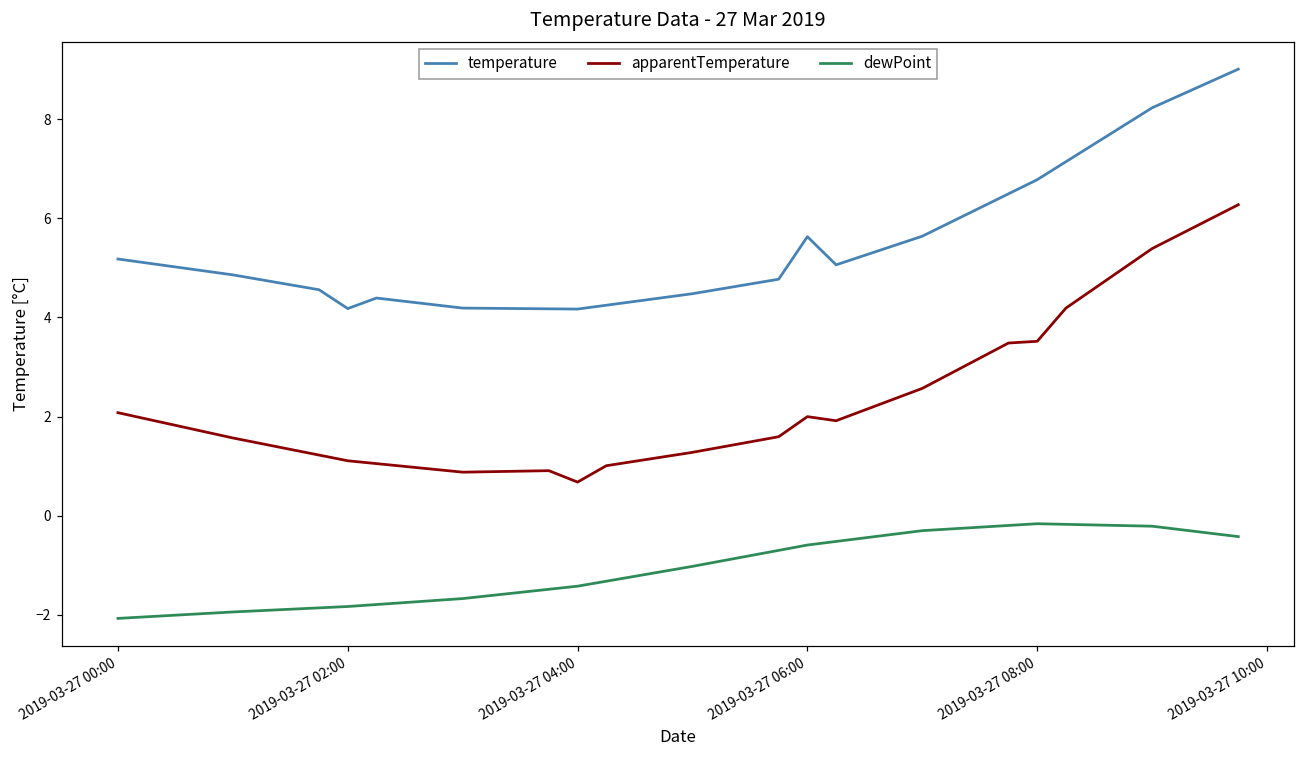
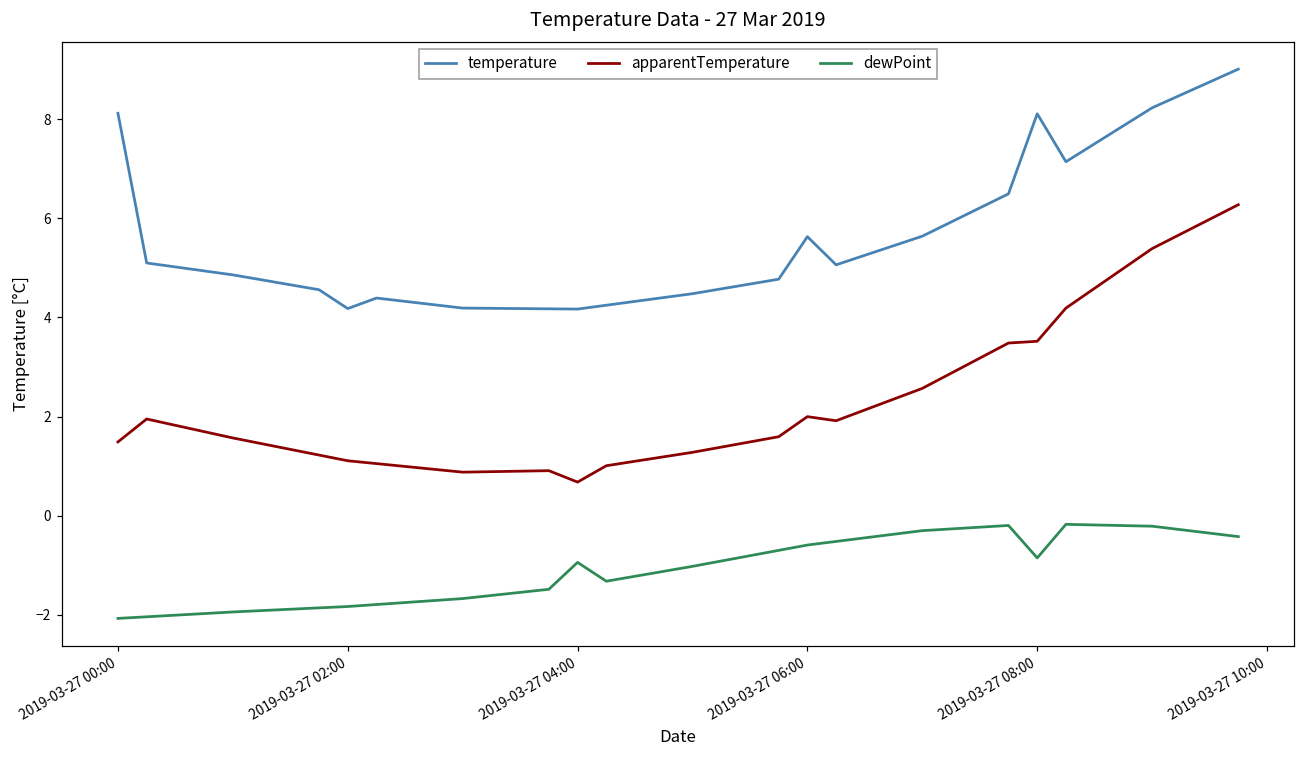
  {
    "temperature": {
-     "2019-03-27 00:00": 5.2,
+     "2019-03-27 00:00": 8.1,
      "2019-03-27 02:00": 4.2,
      "2019-03-27 04:00": 4.2,
      "2019-03-27 06:00": 5.6,
-     "2019-03-27 08:00": 6.8
+     "2019-03-27 08:00": 8.1
    },
    "apparentTemperature": {
-     "2019-03-27 00:00": 2.1,
+     "2019-03-27 00:00": 1.5,
      "2019-03-27 02:00": 1.1,
      "2019-03-27 04:00": 0.7,
      "2019-03-27 06:00": 2.0,
      "2019-03-27 08:00": 3.5
    },
    "dewPoint": {
      "2019-03-27 00:00": -2.1,
      "2019-03-27 02:00": -1.8,
-     "2019-03-27 04:00": -1.4,
+     "2019-03-27 04:00": -0.9,
      "2019-03-27 06:00": -0.6,
-     "2019-03-27 08:00": -0.2
+     "2019-03-27 08:00": -0.9
    }
  }
